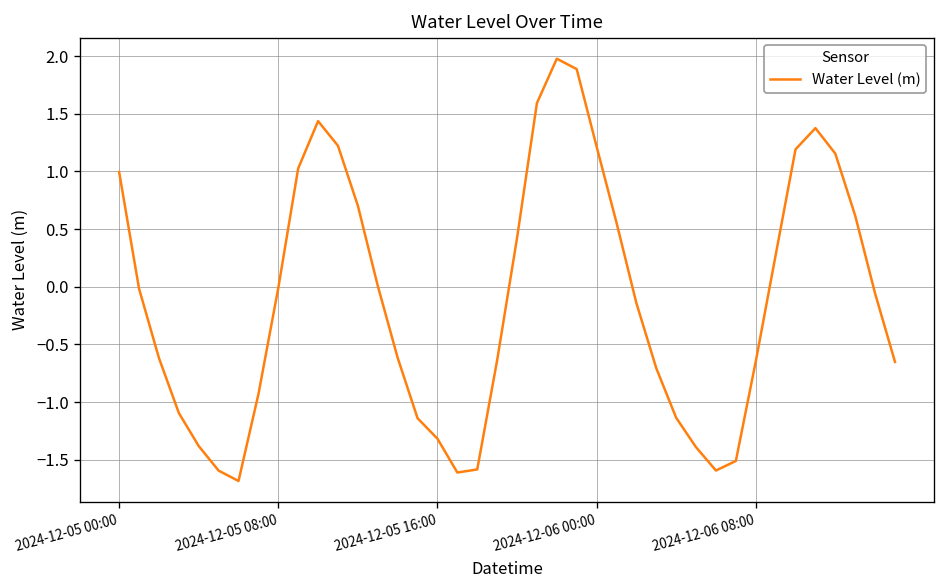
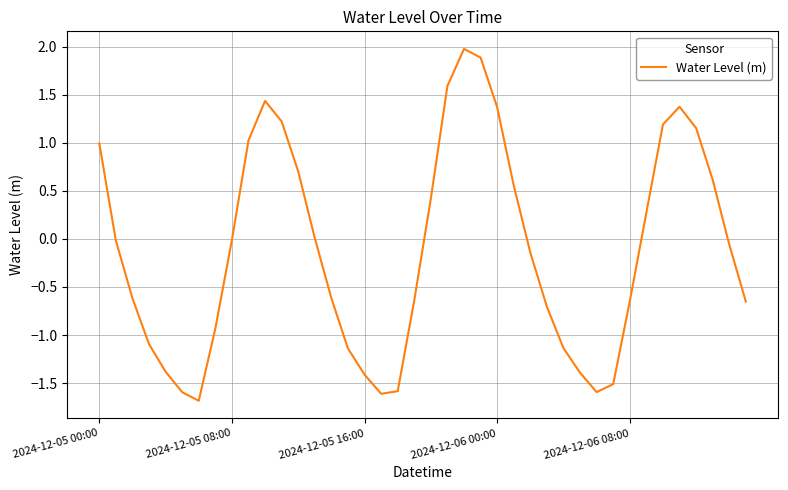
  {
    "2024-12-05 00:00": 1.0,
    "2024-12-05 08:00": 0.0,
-   "2024-12-05 16:00": -1.3,
-   "2024-12-06 00:00": 1.2,
+   "2024-12-05 16:00": -1.4,
+   "2024-12-06 00:00": 1.4,
    "2024-12-06 08:00": -0.6
  }
